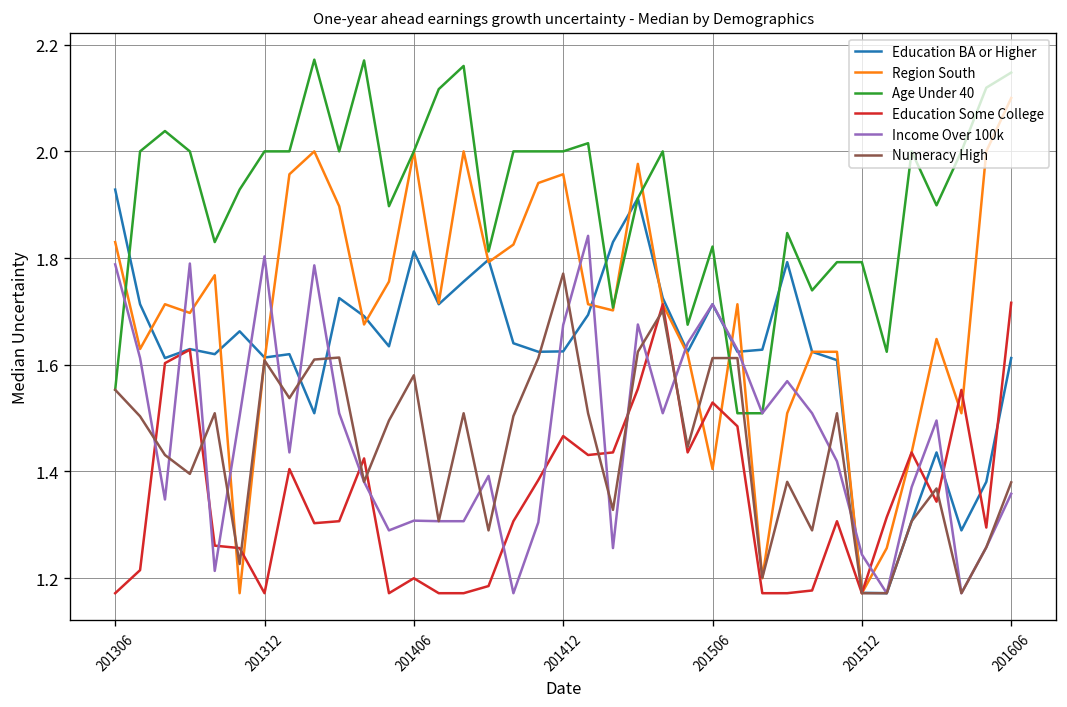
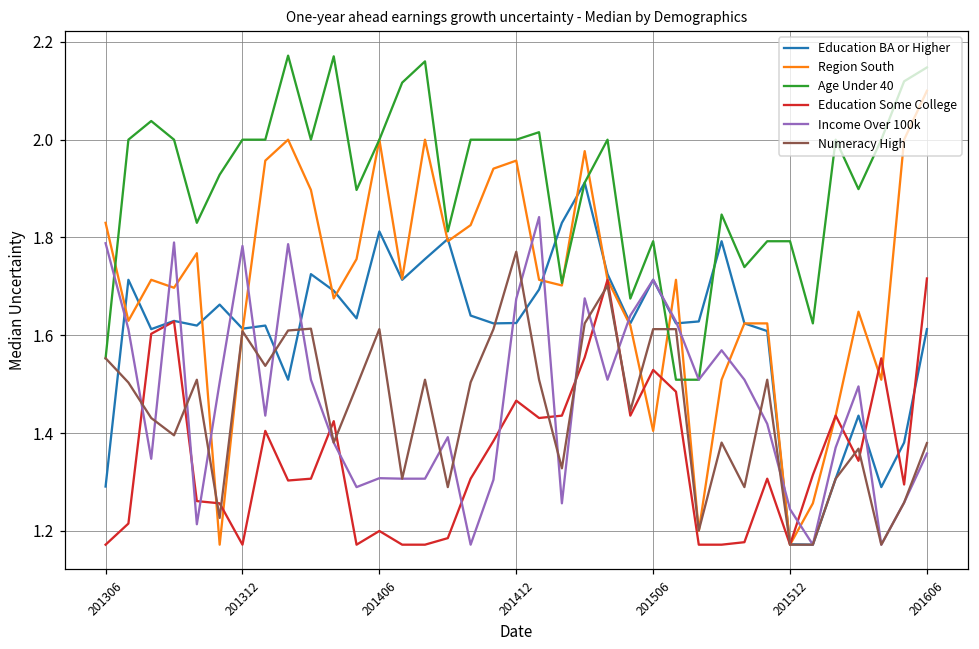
  {
    "Education BA or Higher": {
-     "201306": 1.93,
+     "201306": 1.29,
      "201406": 1.81,
      "201412": 1.62,
      "201606": 1.61
    },
    "Region South": {
      "201306": 1.83,
      "201412": 1.96,
      "201506": 1.40
    },
    "Age Under 40": {
      "201312": 2.00,
      "201412": 2.00,
-     "201506": 1.82,
+     "201506": 1.79,
      "201512": 1.79
    },
    "Education Some College": {
      "201306": 1.17,
      "201312": 1.17,
      "201406": 1.20,
      "201412": 1.47,
      "201506": 1.53,
      "201606": 1.72
    },
    "Income Over 100k": {
      "201306": 1.79,
-     "201312": 1.80,
+     "201312": 1.78,
      "201406": 1.31,
      "201412": 1.67,
      "201512": 1.24,
      "201606": 1.36
    },
    "Numeracy High": {
-     "201406": 1.58,
+     "201406": 1.61,
      "201412": 1.77,
      "201506": 1.61,
      "201606": 1.38
    }
  }
